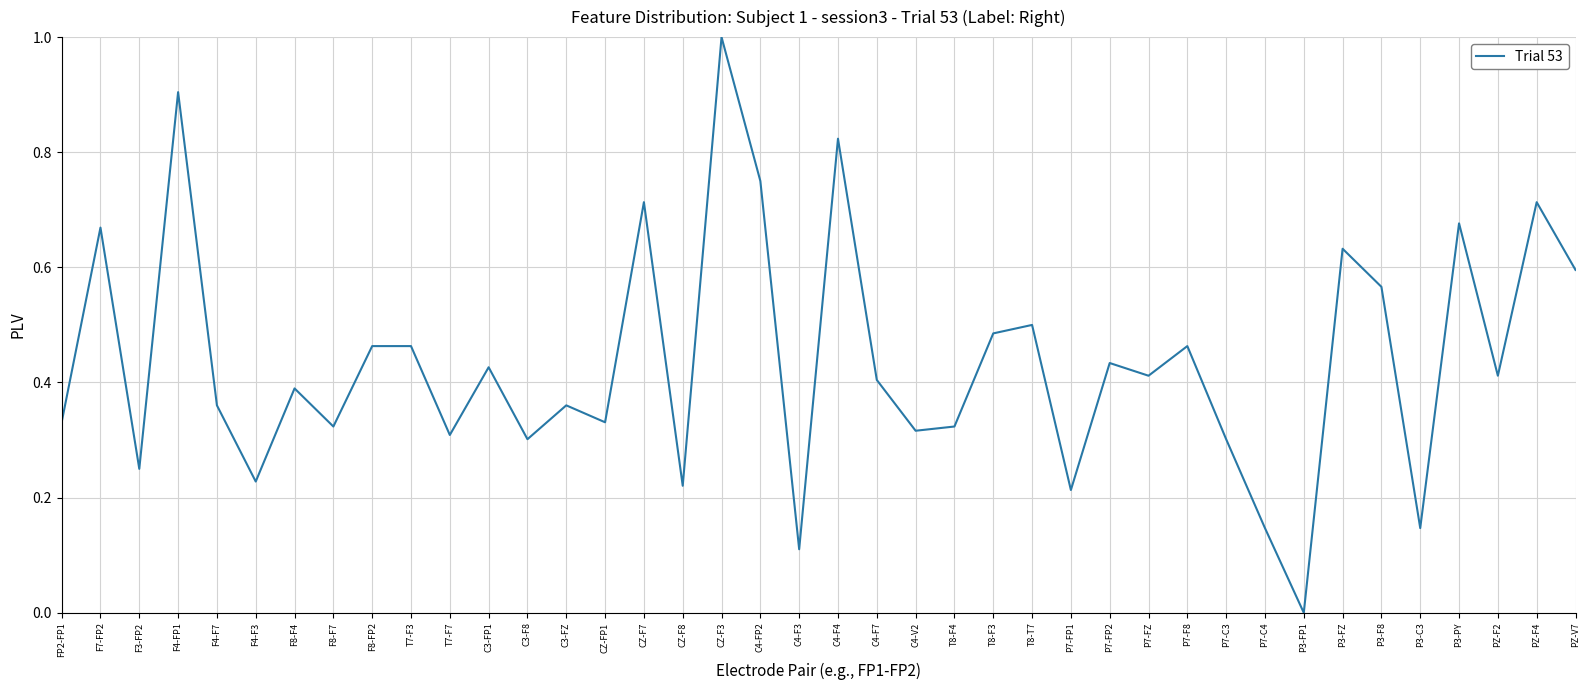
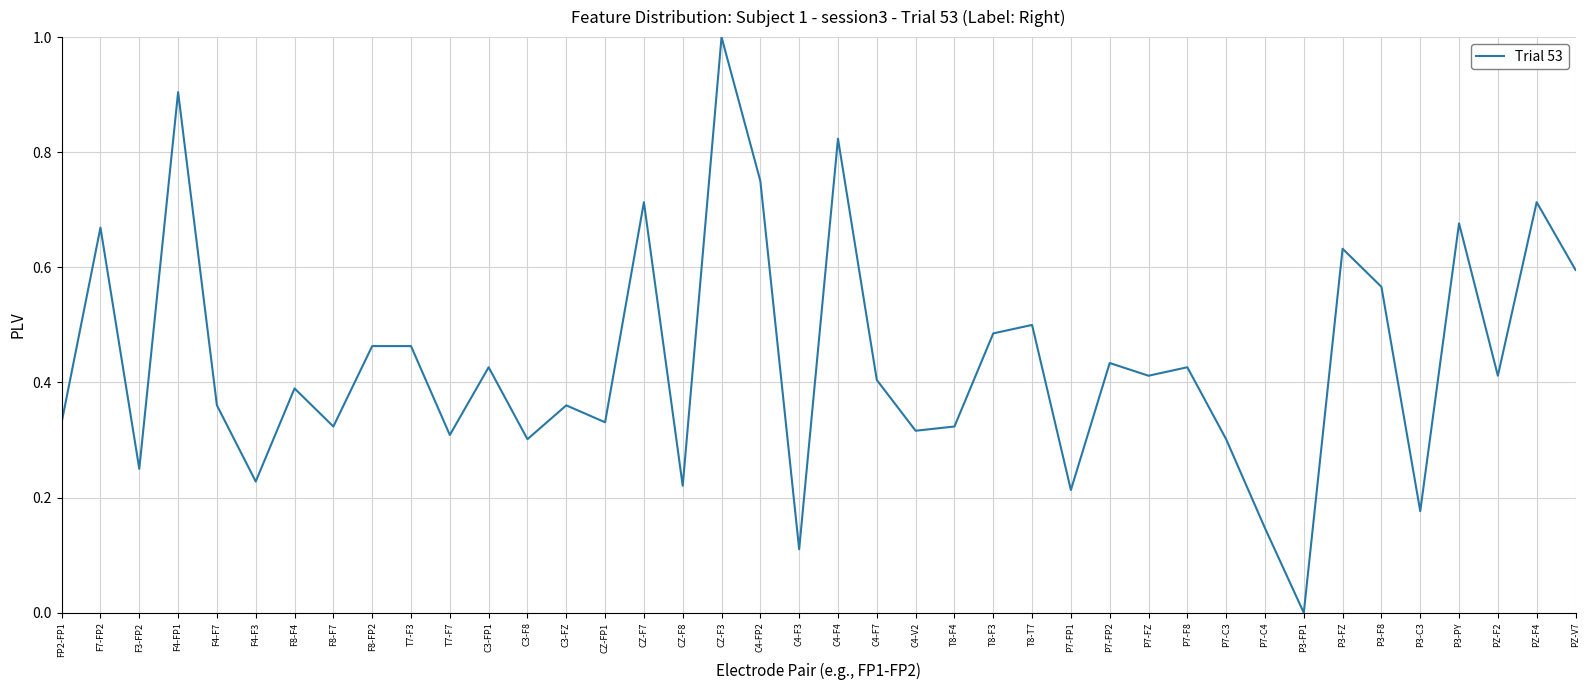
  {
    "FP2-FP1": 0.33,
    "F7-FP2": 0.67,
    "F3-FP2": 0.25,
    "F4-FP1": 0.90,
    "F4-F7": 0.36,
    "F4-F3": 0.23,
    "F8-F4": 0.39,
    "F8-F7": 0.32,
    "F8-FP2": 0.46,
    "T7-F3": 0.46,
    "T7-F7": 0.31,
    "C3-FP1": 0.43,
    "C3-F8": 0.30,
    "C3-FZ": 0.36,
    "CZ-FP1": 0.33,
    "CZ-F7": 0.71,
    "CZ-F8": 0.22,
    "CZ-F3": 1.00,
    "C4-FP2": 0.75,
    "C4-F3": 0.11,
    "C4-F4": 0.82,
    "C4-F7": 0.40,
    "C4-V2": 0.32,
    "T8-F4": 0.32,
    "T8-F3": 0.49,
    "T8-T7": 0.50,
    "P7-FP1": 0.21,
    "P7-FP2": 0.43,
    "P7-FZ": 0.41,
-   "P7-F8": 0.46,
+   "P7-F8": 0.43,
    "P7-C3": 0.30,
    "P7-C4": 0.15,
    "P3-FP1": 0.00,
    "P3-FZ": 0.63,
    "P3-F8": 0.57,
-   "P3-C3": 0.15,
+   "P3-C3": 0.18,
    "P3-PY": 0.68,
    "PZ-F2": 0.41,
    "PZ-F4": 0.71,
    "PZ-V7": 0.60
  }
